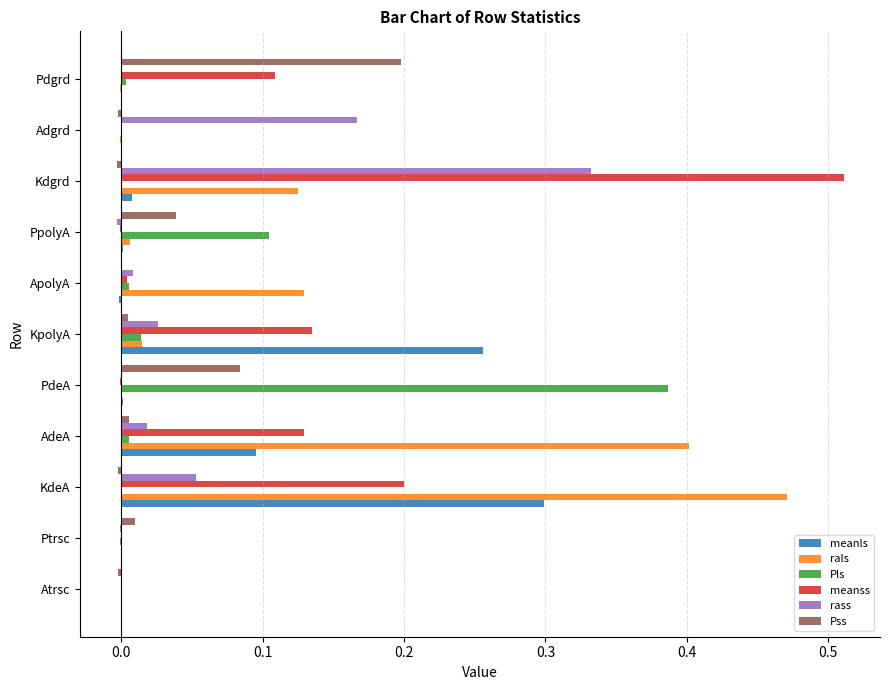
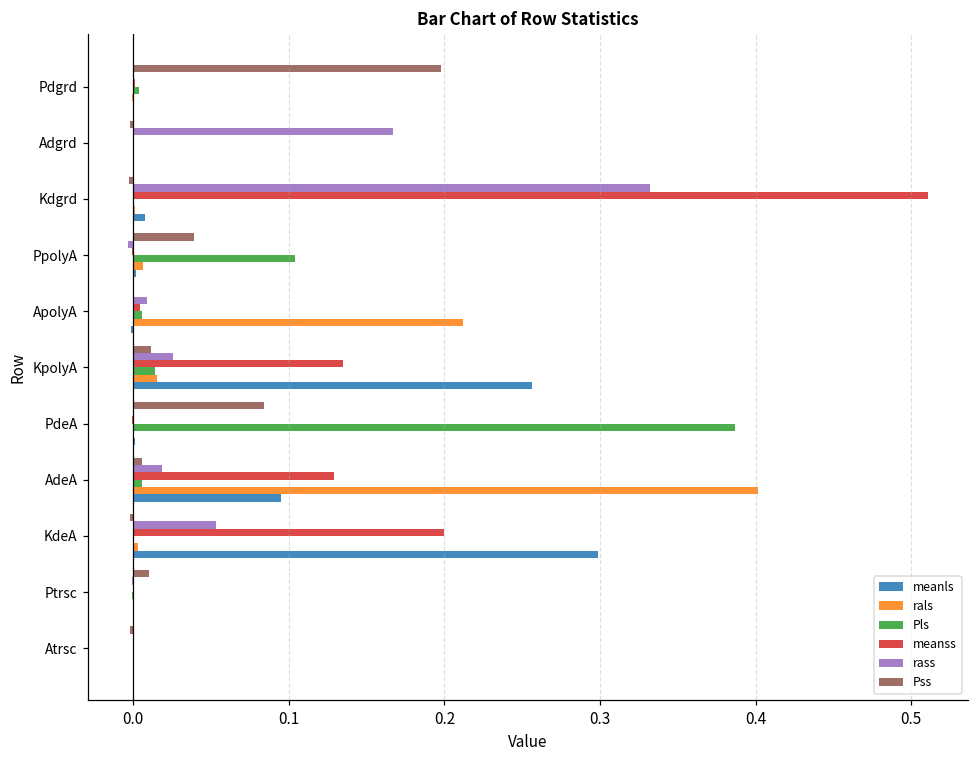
  {
    "meanls": {
      "Kdgrd": 0.008,
      "KpolyA": 0.256,
      "AdeA": 0.095,
      "KdeA": 0.299
    },
    "rals": {
-     "Kdgrd": 0.125,
+     "Kdgrd": 0.001,
      "PpolyA": 0.007,
-     "ApolyA": 0.129,
+     "ApolyA": 0.212,
      "KpolyA": 0.015,
      "AdeA": 0.402,
-     "KdeA": 0.471
+     "KdeA": 0.003
    },
    "Pls": {
      "Pdgrd": 0.004,
      "PpolyA": 0.104,
      "ApolyA": 0.006,
      "KpolyA": 0.014,
      "PdeA": 0.386,
      "AdeA": 0.006
    },
    "meanss": {
-     "Pdgrd": 0.109,
+     "Pdgrd": 0.001,
      "Kdgrd": 0.511,
      "ApolyA": 0.004,
      "KpolyA": 0.135,
      "AdeA": 0.129,
      "KdeA": 0.200
    },
    "rass": {
      "Adgrd": 0.167,
      "Kdgrd": 0.332,
      "PpolyA": -0.003,
      "ApolyA": 0.009,
      "KpolyA": 0.026,
      "AdeA": 0.018,
      "KdeA": 0.053
    },
    "Pss": {
      "Pdgrd": 0.198,
      "Adgrd": -0.002,
      "Kdgrd": -0.003,
      "PpolyA": 0.039,
-     "KpolyA": 0.005,
+     "KpolyA": 0.012,
      "PdeA": 0.084,
      "AdeA": 0.006,
      "KdeA": -0.002,
      "Ptrsc": 0.010,
      "Atrsc": -0.002
    }
  }
